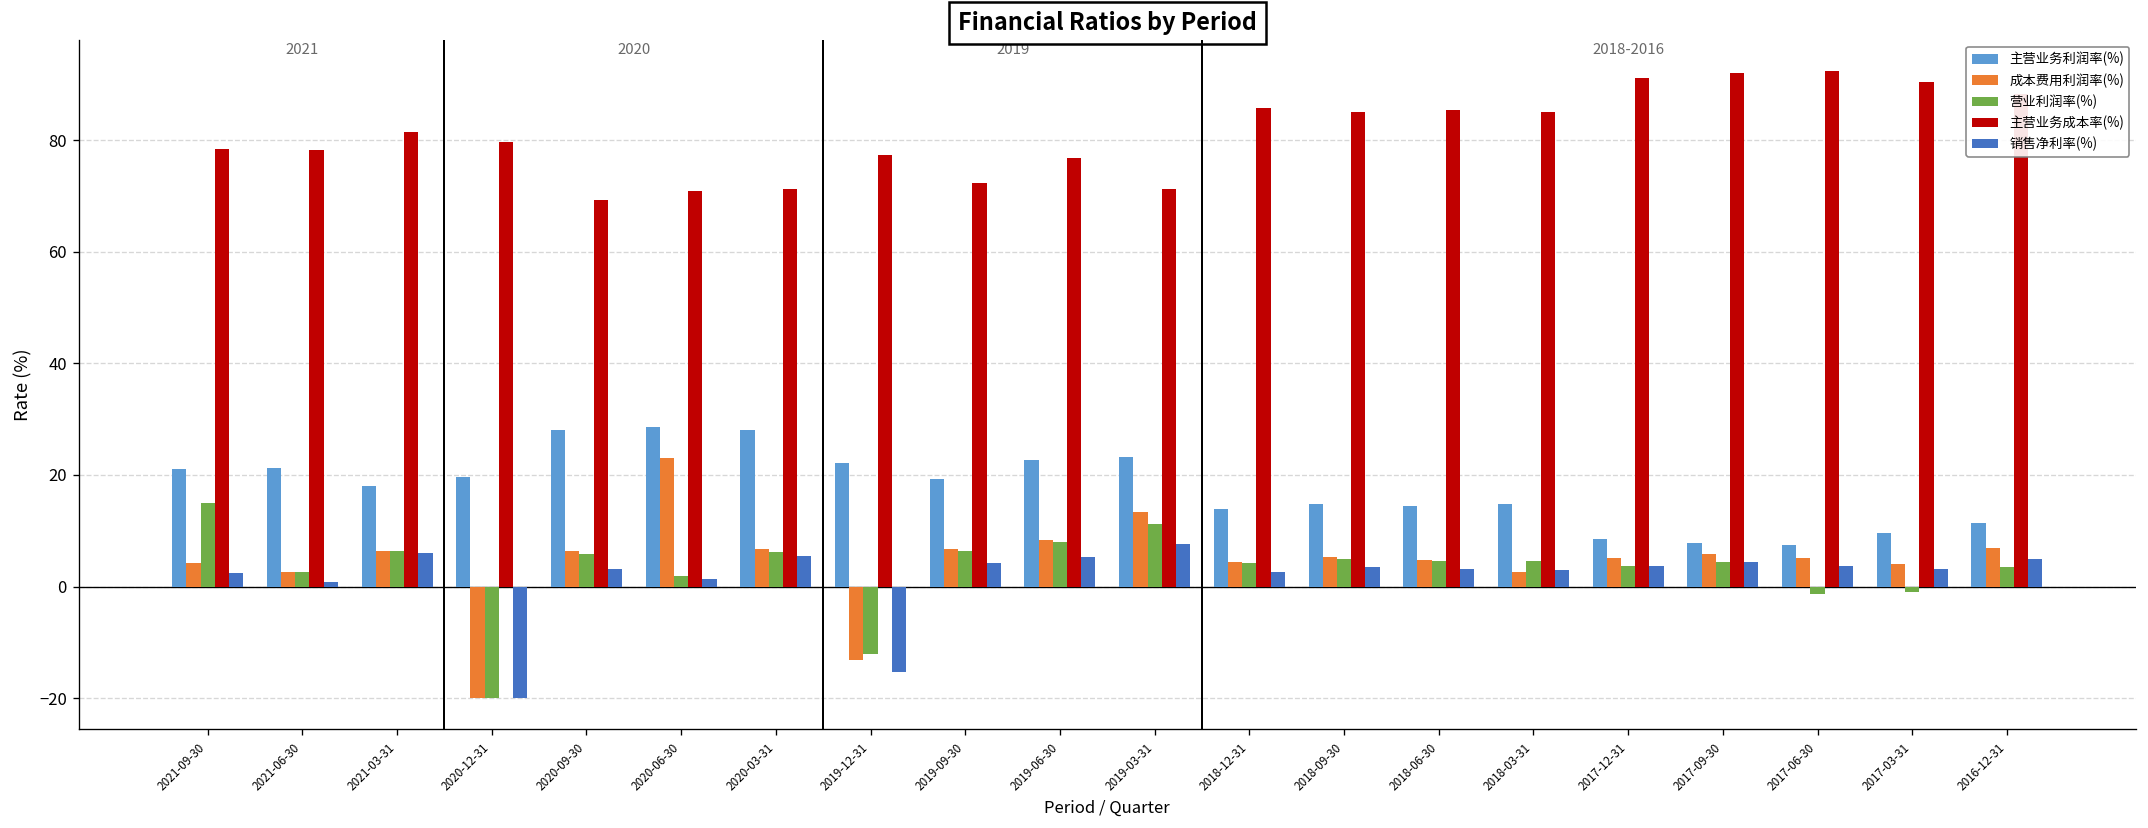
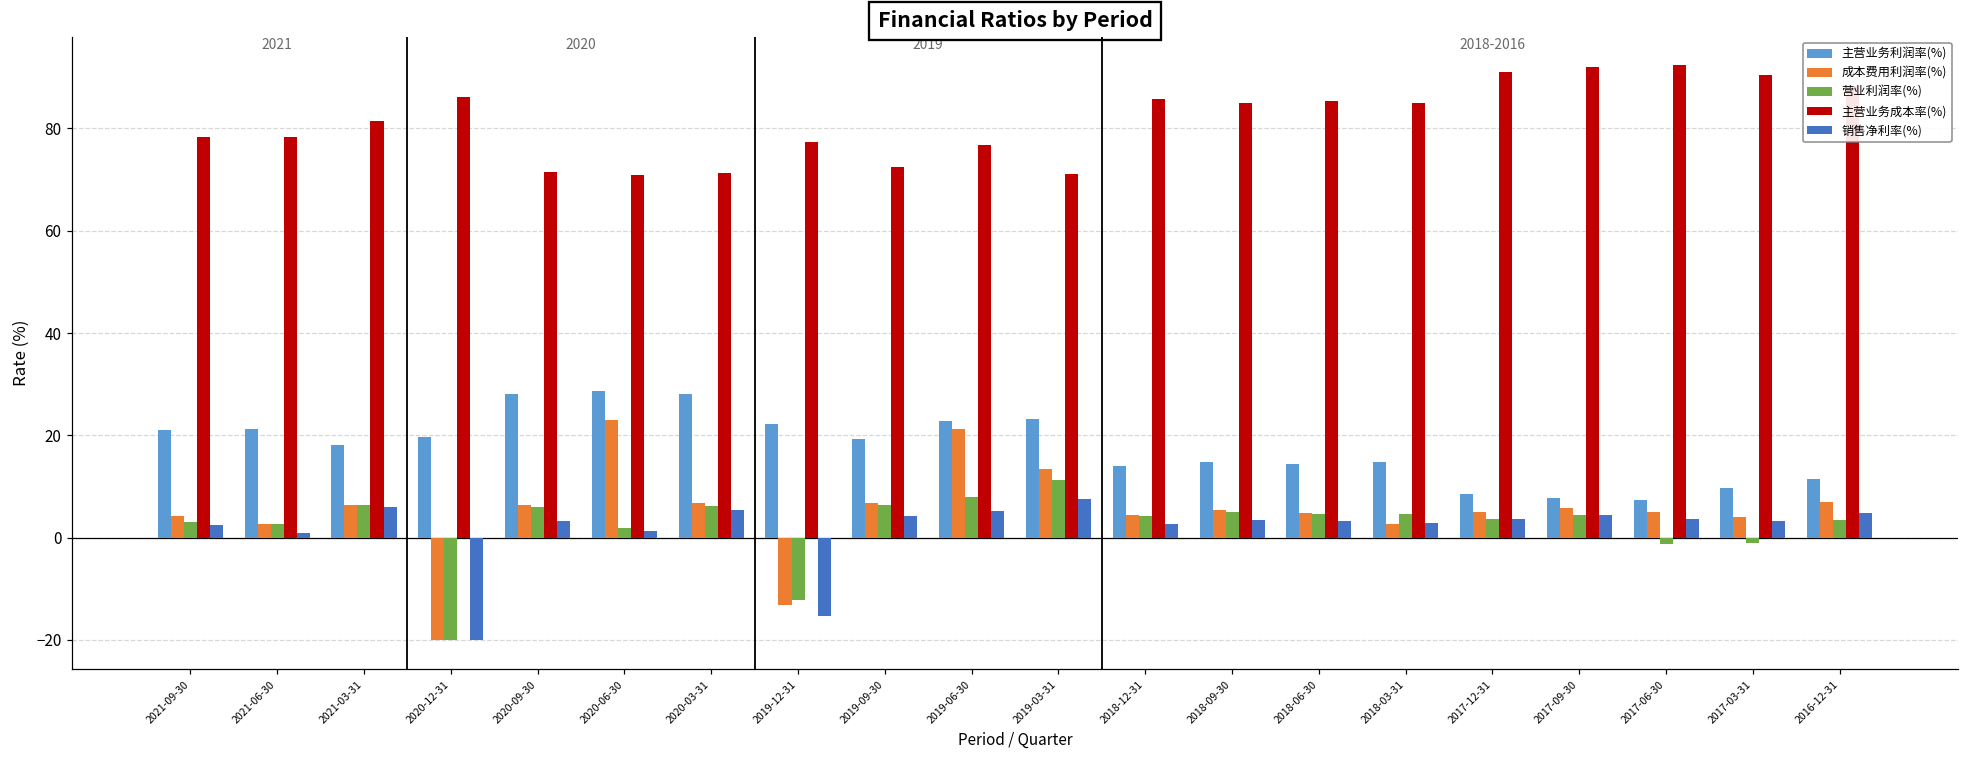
  {
    "成本费用利润率(%)": {
      "2021-09-30": 4,
      "2021-06-30": 3,
      "2021-03-31": 6,
      "2020-12-31": -20,
      "2020-09-30": 6,
      "2020-06-30": 23,
      "2020-03-31": 7,
      "2019-12-31": -13,
      "2019-09-30": 7,
-     "2019-06-30": 8,
+     "2019-06-30": 21,
      "2019-03-31": 13,
      "2018-12-31": 4,
      "2018-09-30": 5,
      "2018-06-30": 5,
      "2018-03-31": 3,
      "2017-12-31": 5,
      "2017-09-30": 6,
      "2017-06-30": 5,
      "2017-03-31": 4,
      "2016-12-31": 7
    },
    "营业利润率(%)": {
-     "2021-09-30": 15,
+     "2021-09-30": 3,
      "2021-06-30": 3,
      "2021-03-31": 6,
      "2020-12-31": -20,
      "2020-09-30": 6,
      "2020-06-30": 2,
      "2020-03-31": 6,
      "2019-12-31": -12,
      "2019-09-30": 6,
      "2019-06-30": 8,
      "2019-03-31": 11,
      "2018-12-31": 4,
      "2018-09-30": 5,
      "2018-06-30": 5,
      "2018-03-31": 5,
      "2017-12-31": 4,
      "2017-09-30": 4,
      "2017-06-30": -1,
      "2017-03-31": -1,
      "2016-12-31": 3
    },
    "主营业务成本率(%)": {
      "2021-09-30": 78,
      "2021-06-30": 78,
      "2021-03-31": 81,
-     "2020-12-31": 80,
-     "2020-09-30": 69,
+     "2020-12-31": 86,
+     "2020-09-30": 71,
      "2020-06-30": 71,
      "2020-03-31": 71,
      "2019-12-31": 77,
      "2019-09-30": 72,
      "2019-06-30": 77,
      "2019-03-31": 71,
      "2018-12-31": 86,
      "2018-09-30": 85,
      "2018-06-30": 85,
      "2018-03-31": 85,
      "2017-09-30": 92,
      "2017-06-30": 92,
      "2017-03-31": 90
    }
  }
